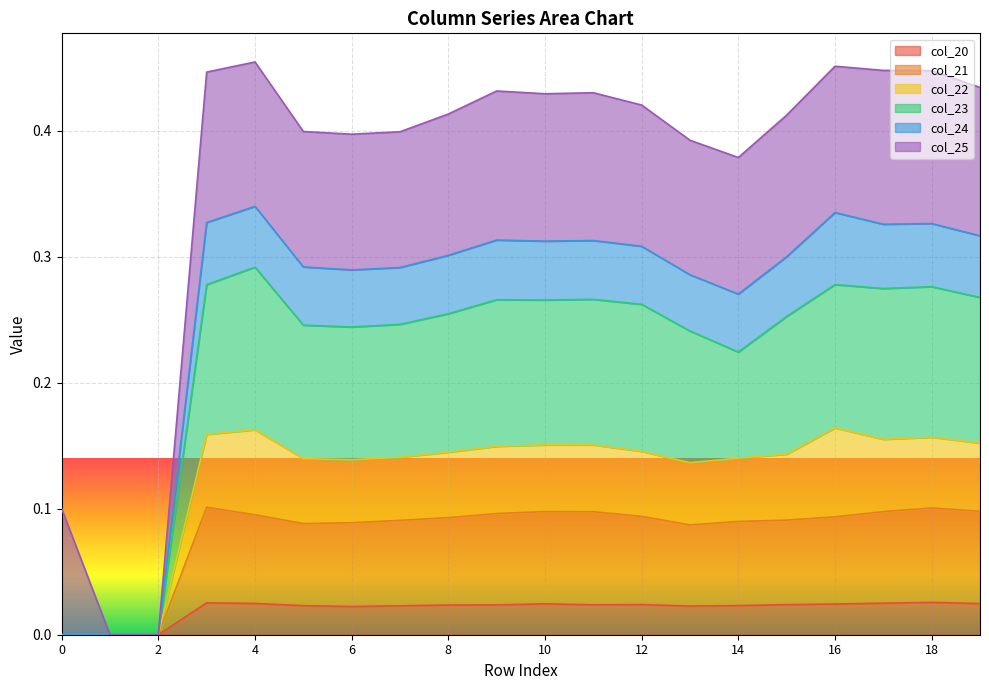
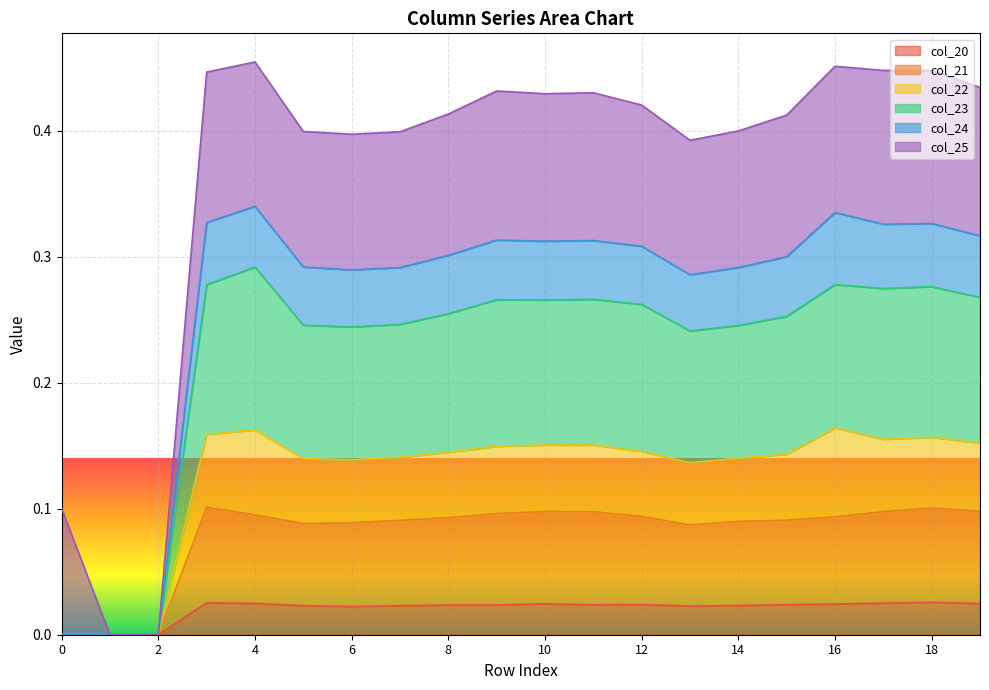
  {
    "col_22": {
      "4": 0.067,
      "6": 0.050,
      "8": 0.052,
      "10": 0.053,
      "12": 0.052,
      "14": 0.050,
      "16": 0.071,
      "18": 0.056
    },
    "col_23": {
      "4": 0.129,
      "6": 0.105,
      "8": 0.110,
      "10": 0.115,
      "12": 0.117,
-     "14": 0.084,
+     "14": 0.105,
      "16": 0.114,
      "18": 0.119
    },
    "col_24": {
      "4": 0.048,
      "6": 0.045,
      "8": 0.046,
      "10": 0.047,
      "12": 0.046,
      "14": 0.046,
      "16": 0.057,
      "18": 0.050
    },
    "col_25": {
      "0": 0.100,
      "4": 0.115,
      "6": 0.108,
      "8": 0.112,
      "10": 0.117,
      "12": 0.112,
      "14": 0.108,
      "16": 0.116
    }
  }
